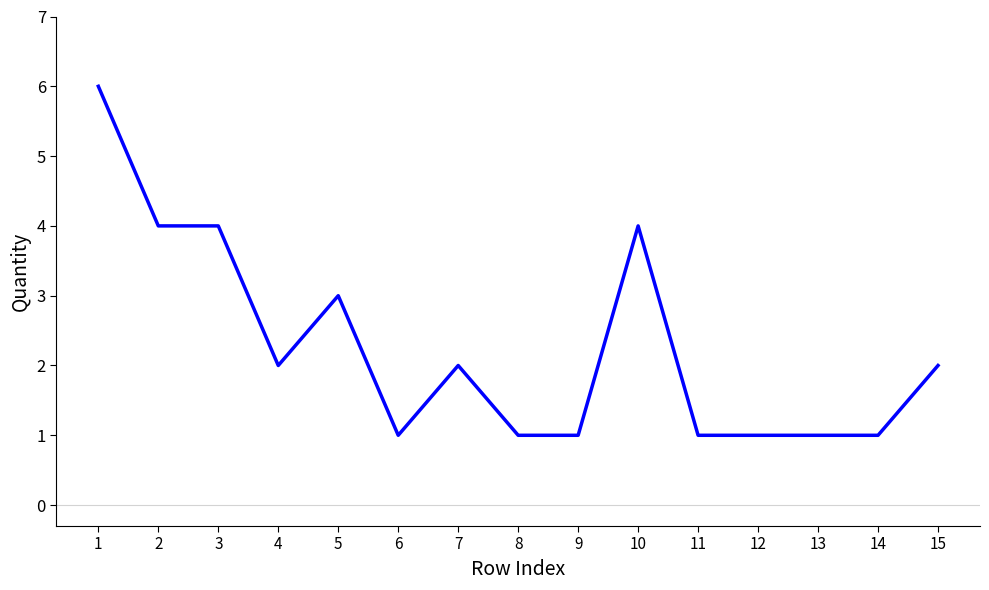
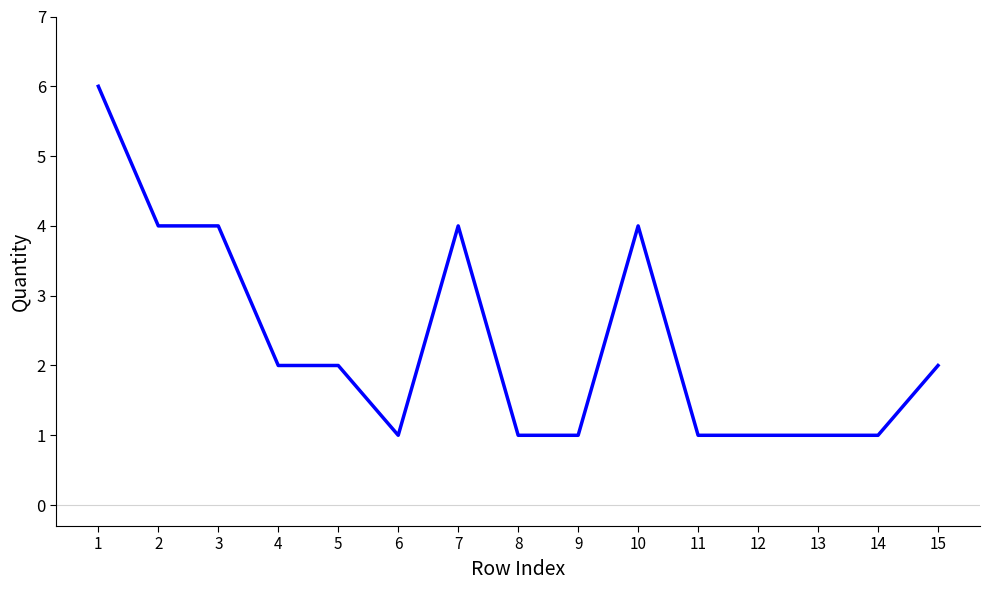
  {
    "1": 6,
    "2": 4,
    "3": 4,
    "4": 2,
-   "5": 3,
+   "5": 2,
    "6": 1,
-   "7": 2,
+   "7": 4,
    "8": 1,
    "9": 1,
    "10": 4,
    "11": 1,
    "12": 1,
    "13": 1,
    "14": 1,
    "15": 2
  }
